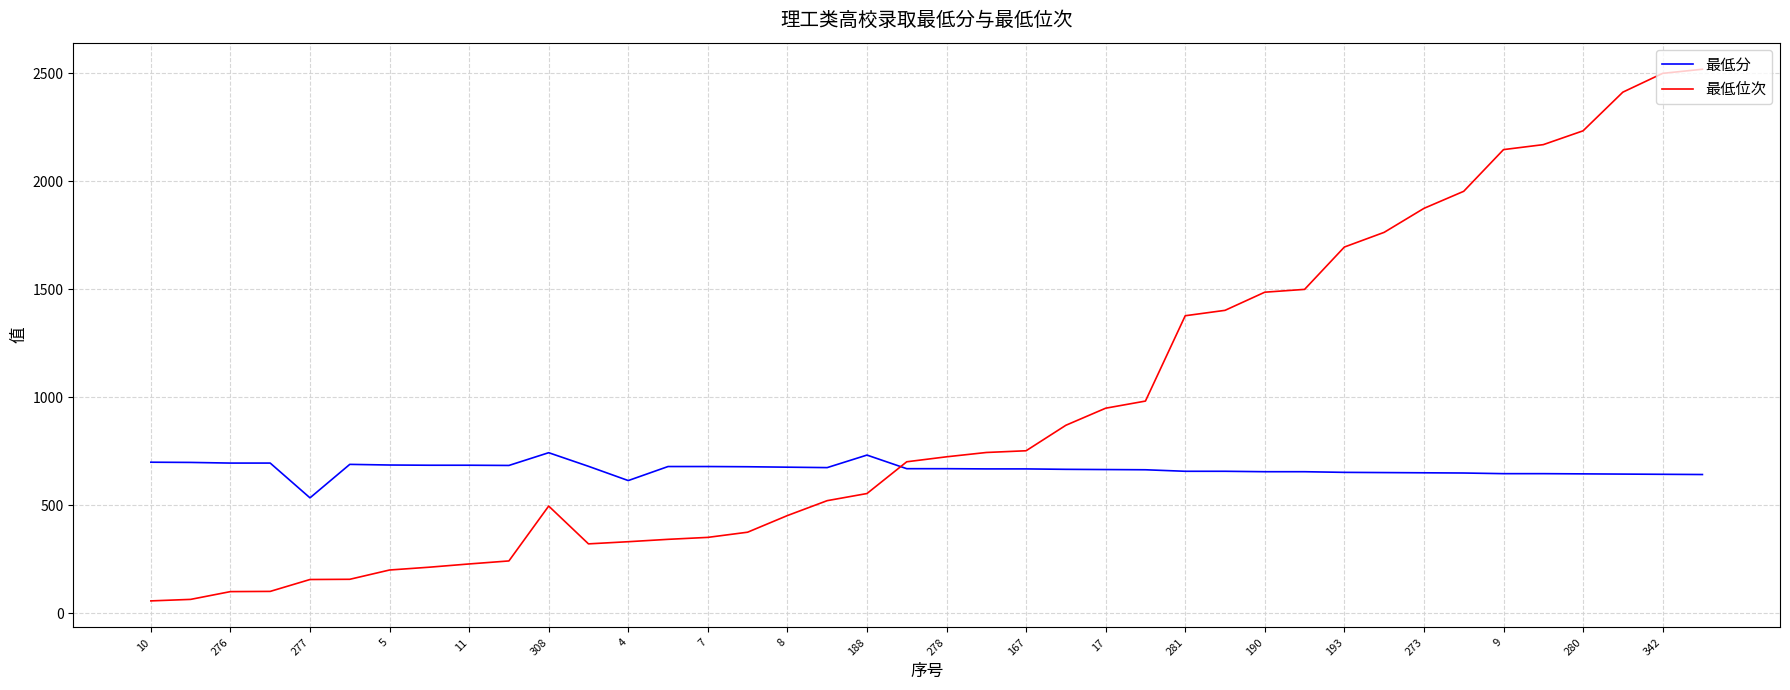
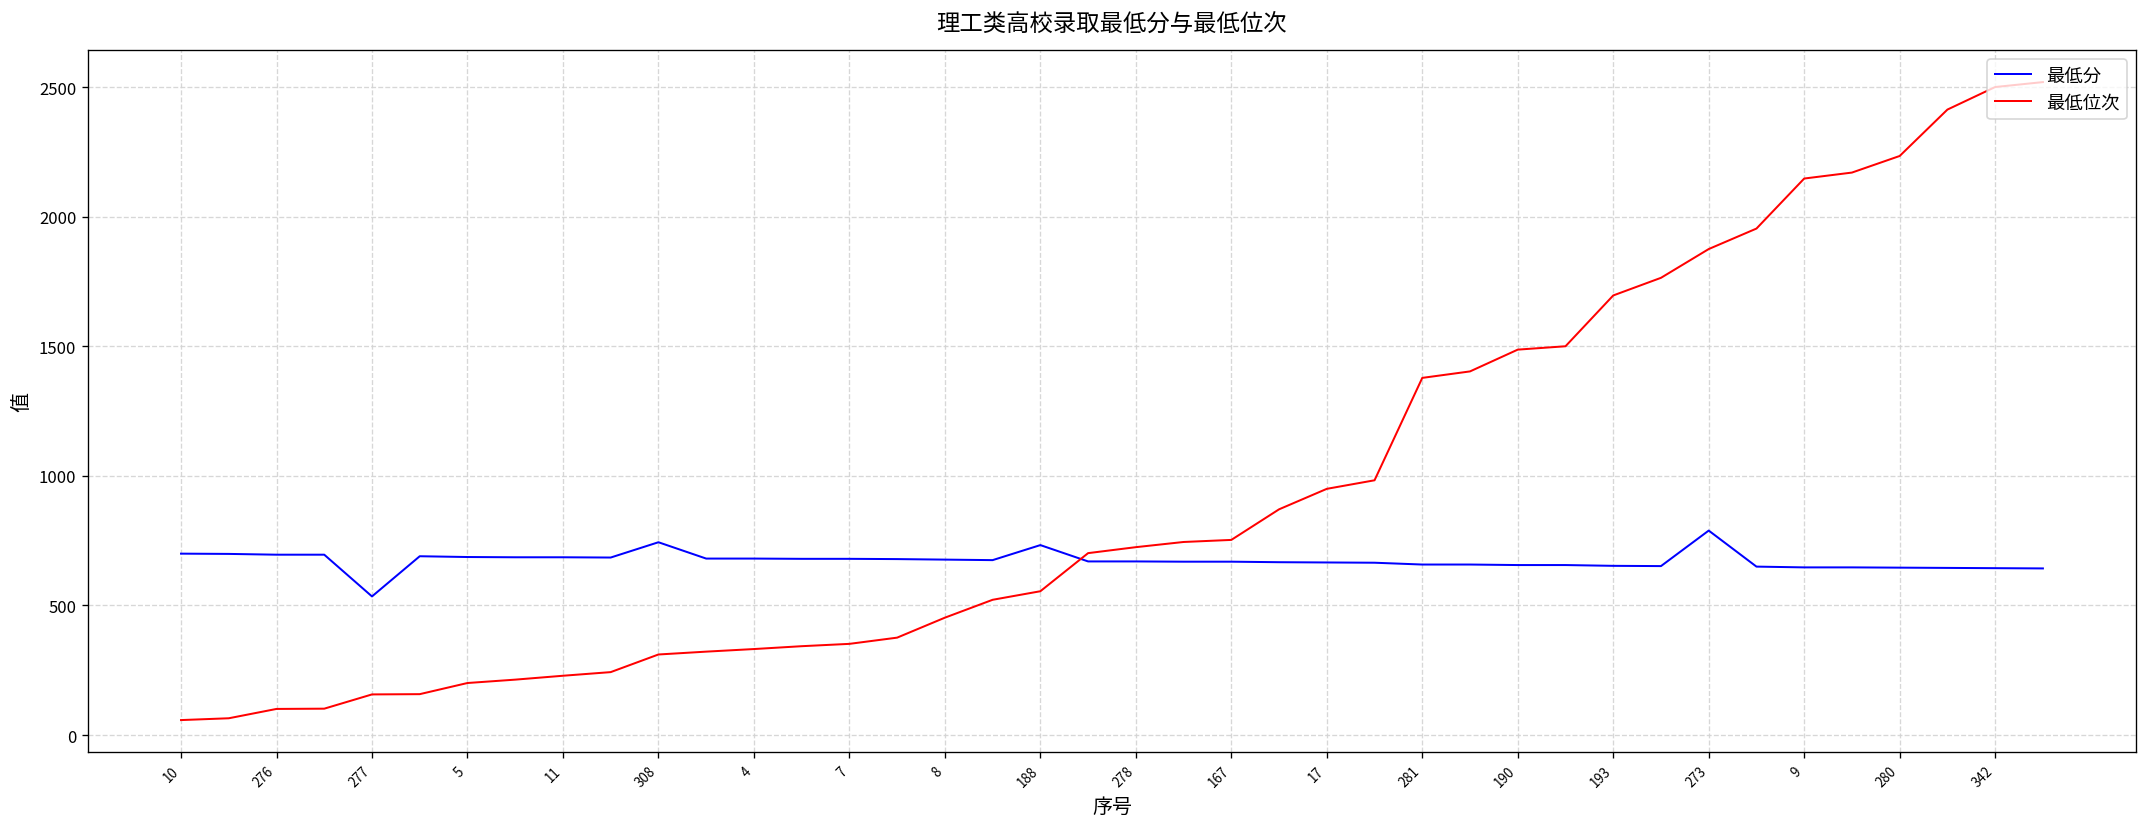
  {
    "最低分": {
      "10": 700,
      "276": 700,
      "277": 540,
      "308": 740,
-     "4": 620,
+     "4": 680,
      "8": 680,
      "188": 730,
      "278": 670,
      "167": 670,
      "281": 660,
      "190": 660,
      "193": 650,
-     "273": 650,
+     "273": 790,
      "280": 650,
      "342": 640
    },
    "最低位次": {
      "10": 60,
      "276": 100,
      "277": 160,
-     "308": 500,
+     "308": 310,
      "4": 330,
      "8": 450,
      "188": 560,
      "278": 730,
      "167": 750,
      "281": 1380,
      "190": 1490,
      "193": 1700,
      "273": 1880,
      "280": 2230
    }
  }
